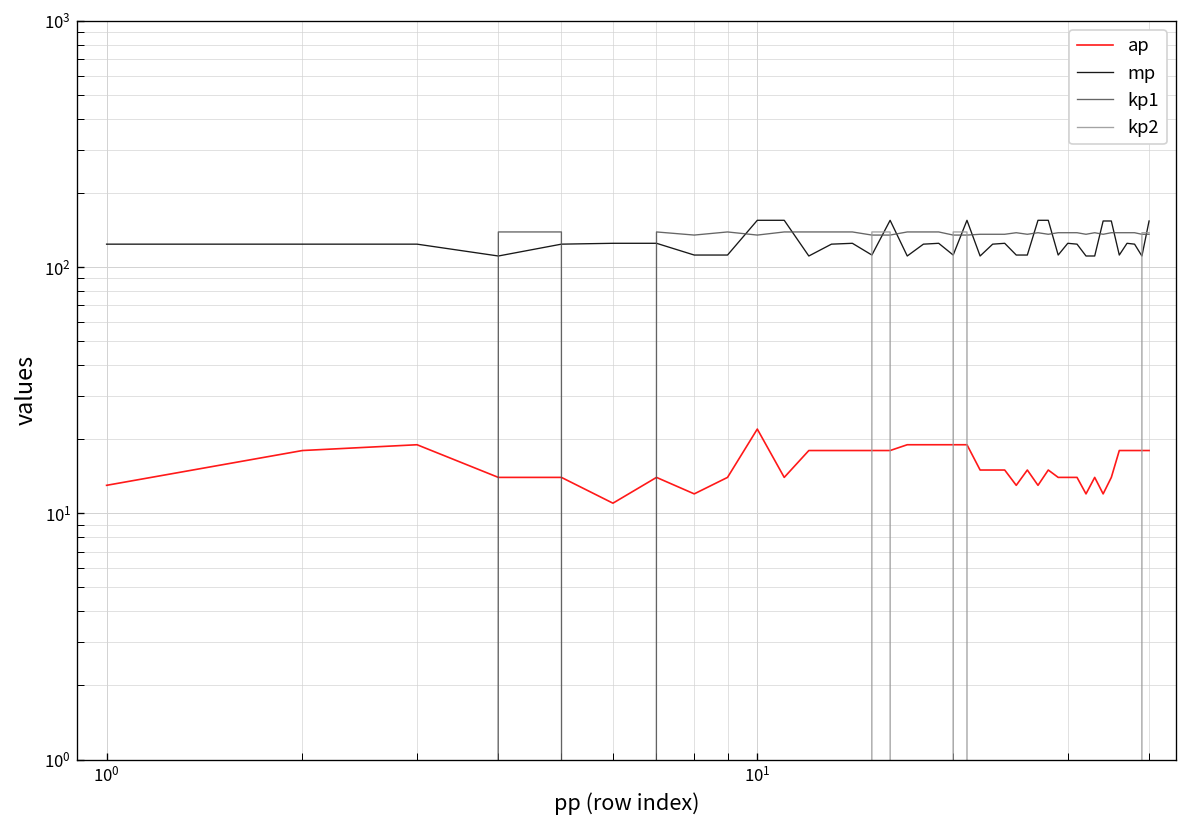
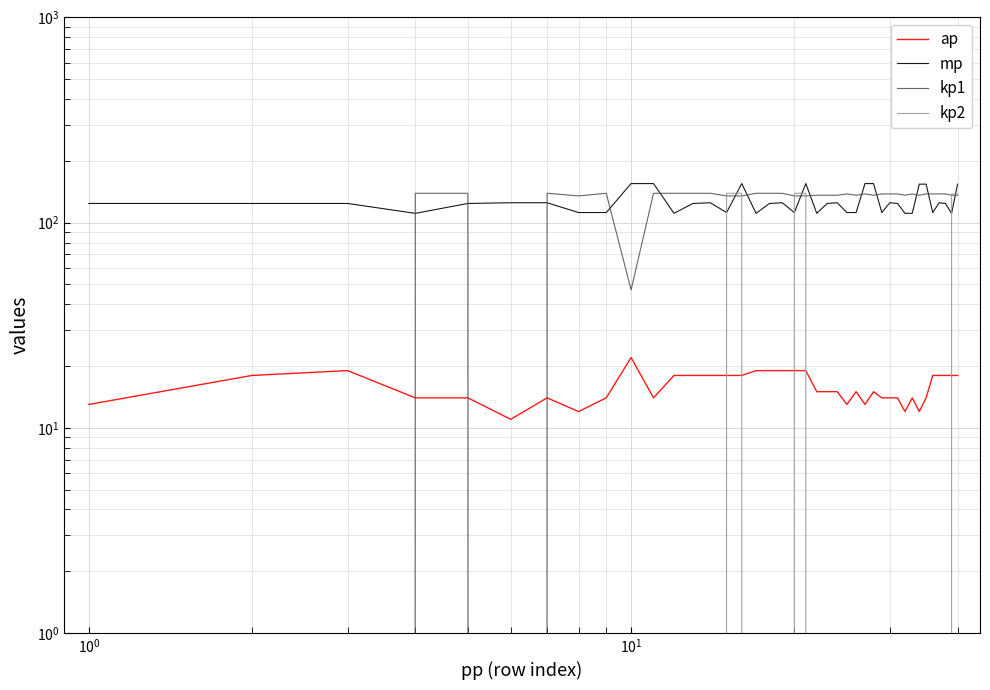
  {
    "ap": {
      "10^0": 13,
      "10^1": 22
    },
    "mp": {
      "10^0": 120,
      "10^1": 160
    },
    "kp1": {
-     "10^1": 140
+     "10^1": 47
    }
  }
